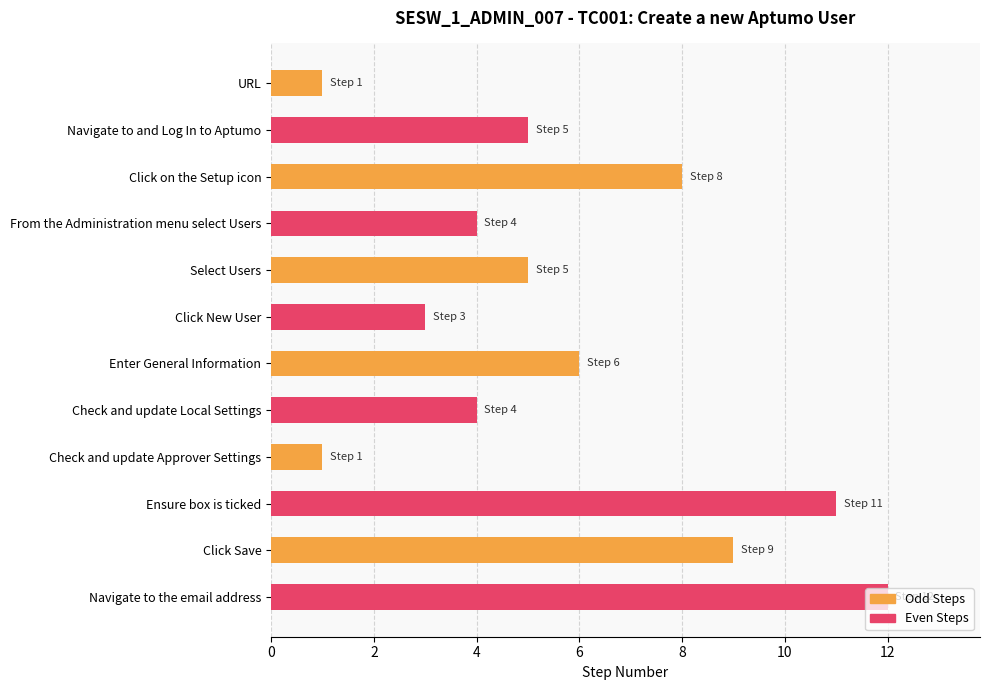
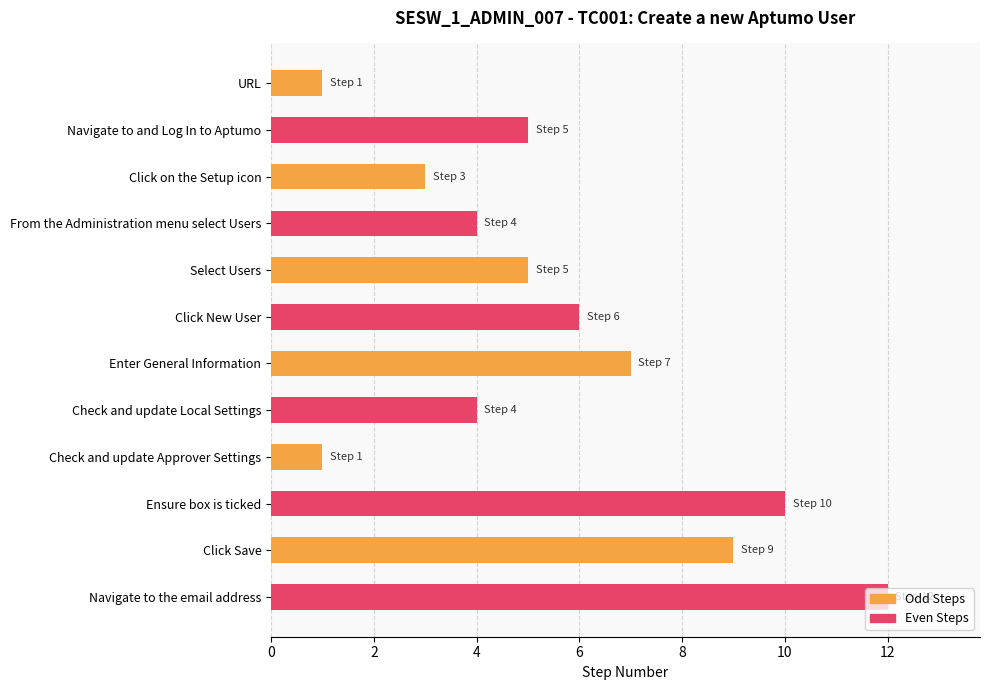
  {
    "URL": 1,
    "Navigate to and Log In to Aptumo": 5,
-   "Click on the Setup icon": 8,
+   "Click on the Setup icon": 3,
    "From the Administration menu select Users": 4,
    "Select Users": 5,
-   "Click New User": 3,
-   "Enter General Information": 6,
+   "Click New User": 6,
+   "Enter General Information": 7,
    "Check and update Local Settings": 4,
    "Check and update Approver Settings": 1,
-   "Ensure box is ticked": 11,
+   "Ensure box is ticked": 10,
    "Click Save": 9
  }
